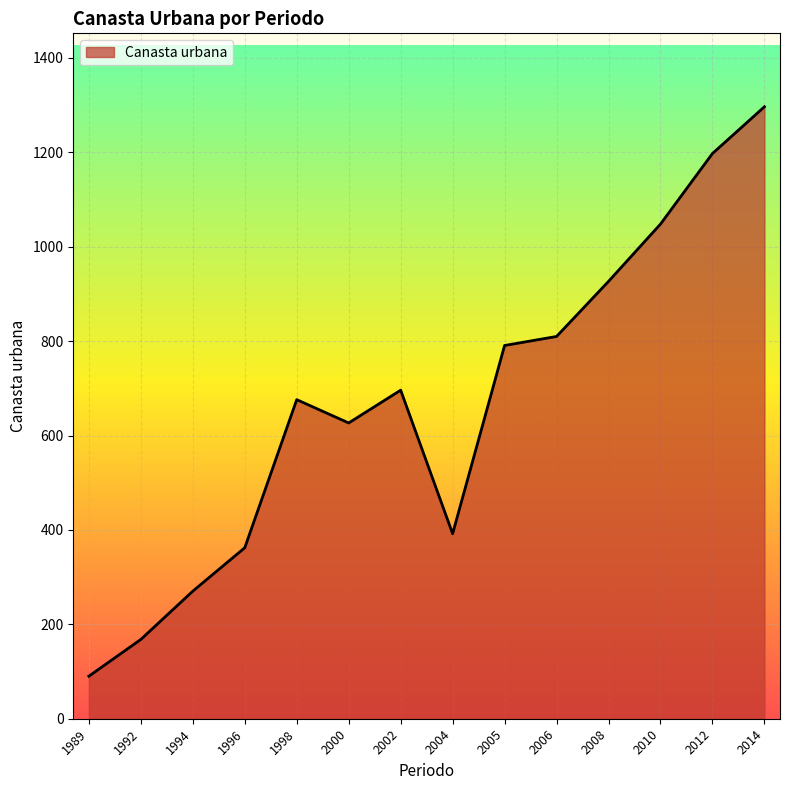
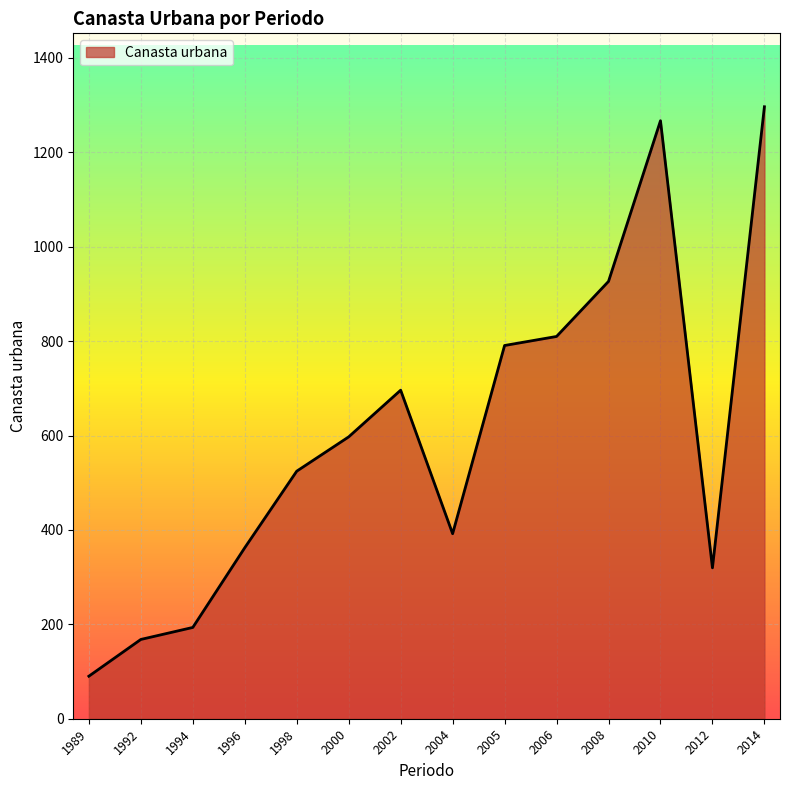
  {
    "1989": 90,
    "1992": 170,
-   "1994": 270,
+   "1994": 190,
    "1996": 360,
-   "1998": 680,
-   "2000": 630,
+   "1998": 520,
+   "2000": 600,
    "2002": 700,
    "2004": 390,
    "2005": 790,
    "2006": 810,
    "2008": 930,
-   "2010": 1050,
-   "2012": 1200,
+   "2010": 1270,
+   "2012": 320,
    "2014": 1300
  }
